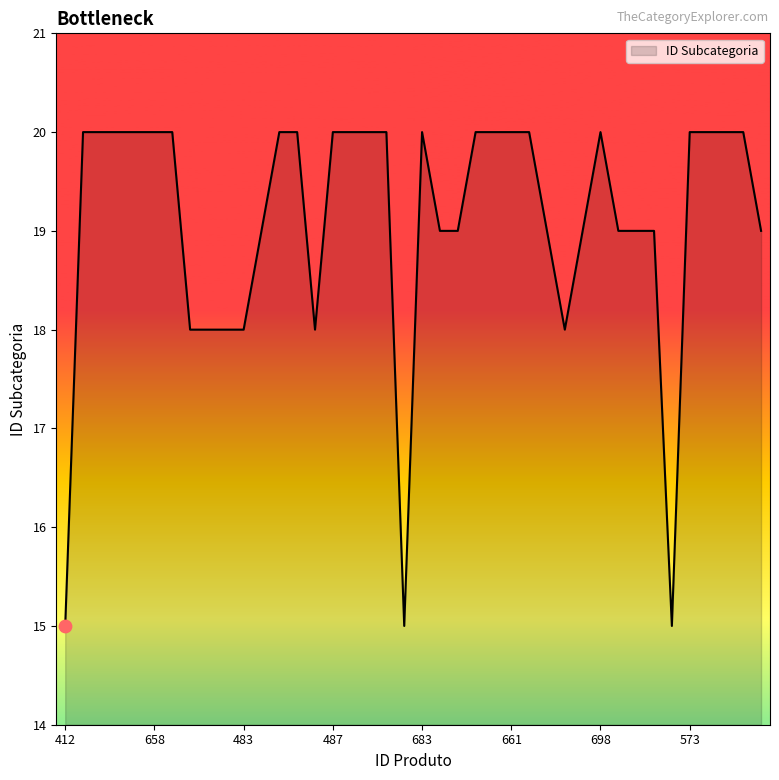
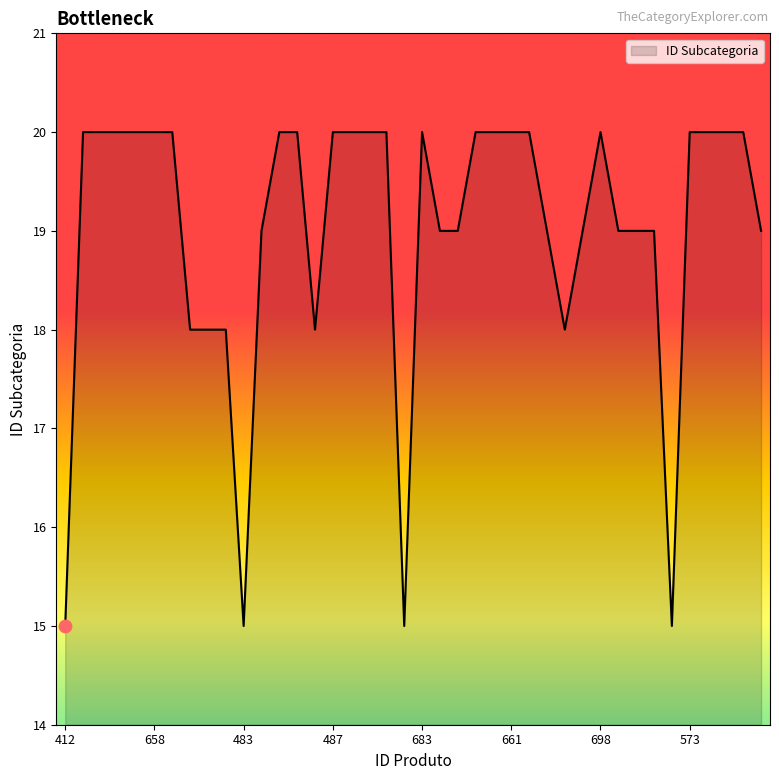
  {
    "ID Subcategoria": {
      "658": 20,
-     "483": 18,
+     "483": 15,
      "487": 20,
      "683": 20,
      "661": 20,
      "698": 20,
      "573": 20
    }
  }
